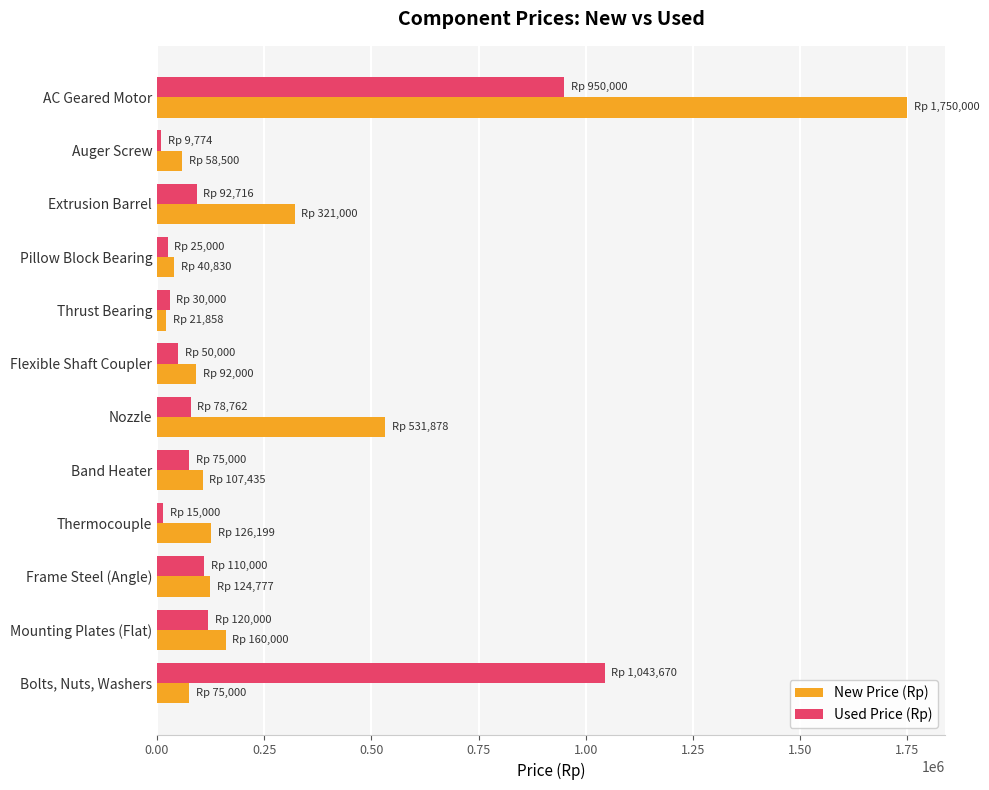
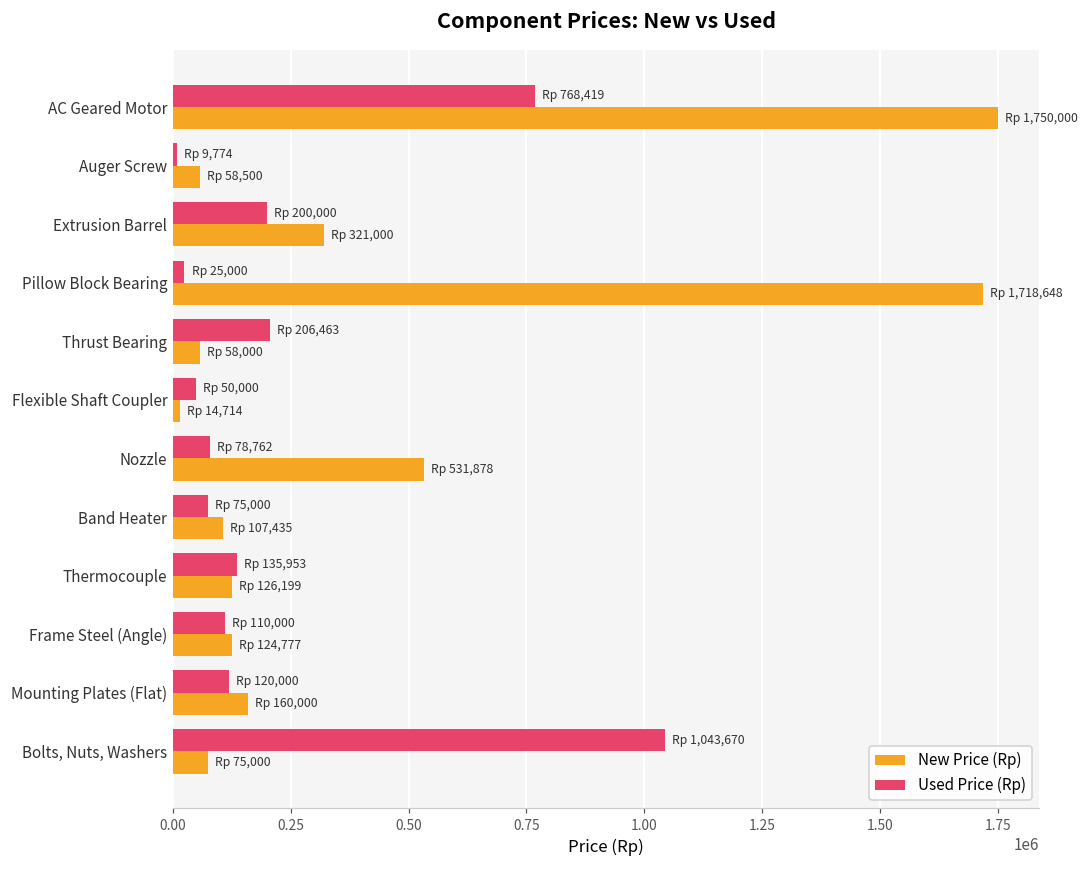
  {
    "New Price (Rp)": {
      "AC Geared Motor": "1,750,000",
      "Auger Screw": "58,500",
      "Extrusion Barrel": "321,000",
-     "Pillow Block Bearing": "40,830",
-     "Thrust Bearing": "21,858",
-     "Flexible Shaft Coupler": "92,000",
+     "Pillow Block Bearing": "1,718,648",
+     "Thrust Bearing": "58,000",
+     "Flexible Shaft Coupler": "14,714",
      "Nozzle": "531,878",
      "Band Heater": "107,435",
      "Thermocouple": "126,199",
      "Frame Steel (Angle)": "124,777",
      "Mounting Plates (Flat)": "160,000",
      "Bolts, Nuts, Washers": "75,000"
    },
    "Used Price (Rp)": {
-     "AC Geared Motor": "950,000",
+     "AC Geared Motor": "768,419",
      "Auger Screw": "9,774",
-     "Extrusion Barrel": "92,716",
+     "Extrusion Barrel": "200,000",
      "Pillow Block Bearing": "25,000",
-     "Thrust Bearing": "30,000",
+     "Thrust Bearing": "206,463",
      "Flexible Shaft Coupler": "50,000",
      "Nozzle": "78,762",
      "Band Heater": "75,000",
-     "Thermocouple": "15,000",
+     "Thermocouple": "135,953",
      "Frame Steel (Angle)": "110,000",
      "Mounting Plates (Flat)": "120,000",
      "Bolts, Nuts, Washers": "1,043,670"
    }
  }
